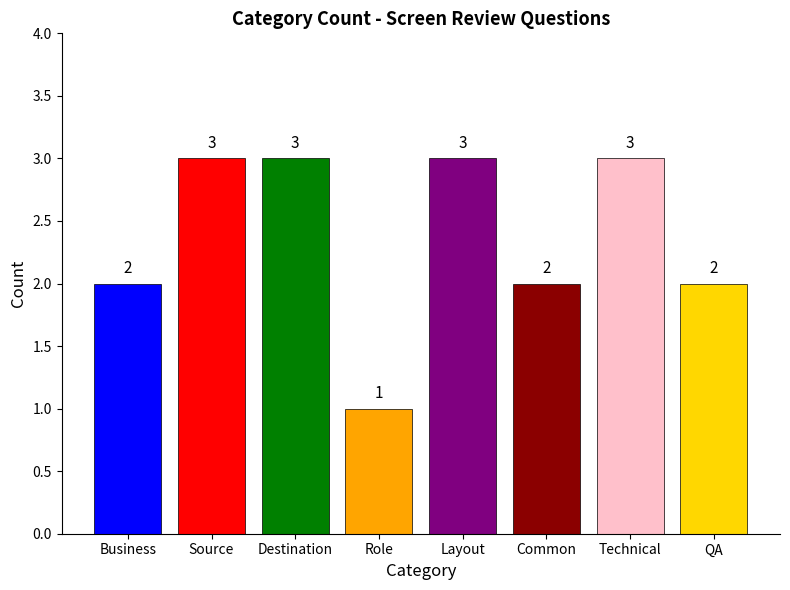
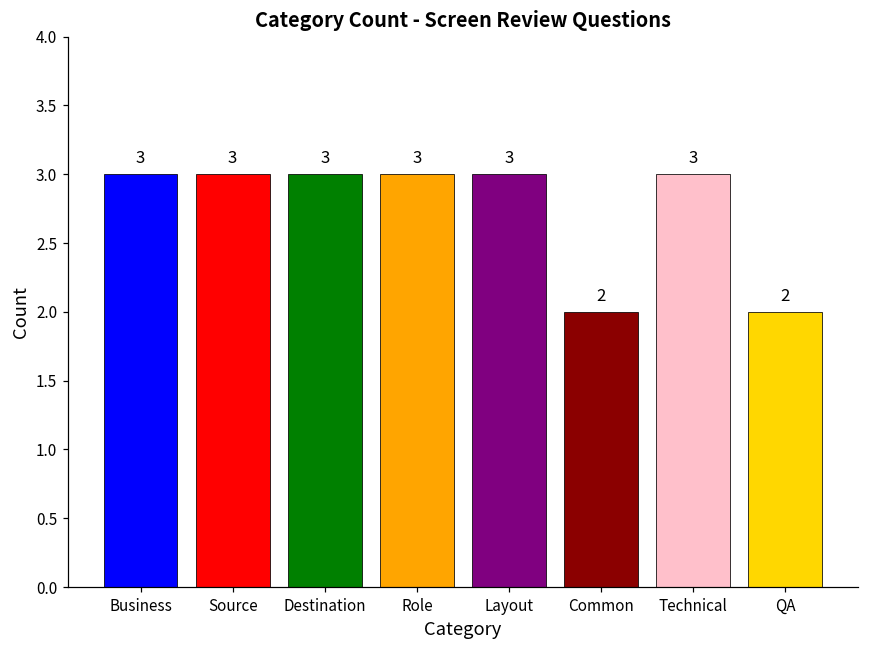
  {
-   "Business": 2,
+   "Business": 3,
    "Source": 3,
    "Destination": 3,
-   "Role": 1,
+   "Role": 3,
    "Layout": 3,
    "Common": 2,
    "Technical": 3,
    "QA": 2
  }
